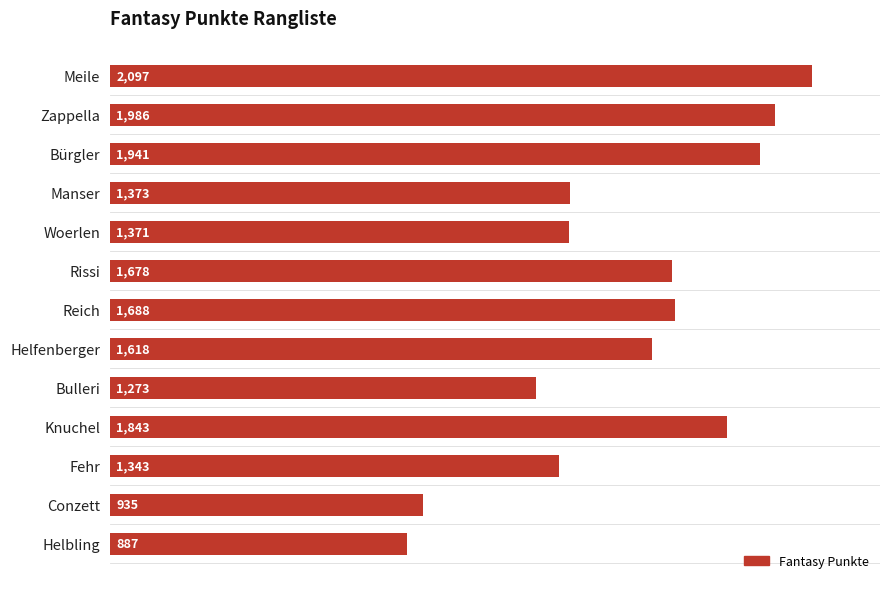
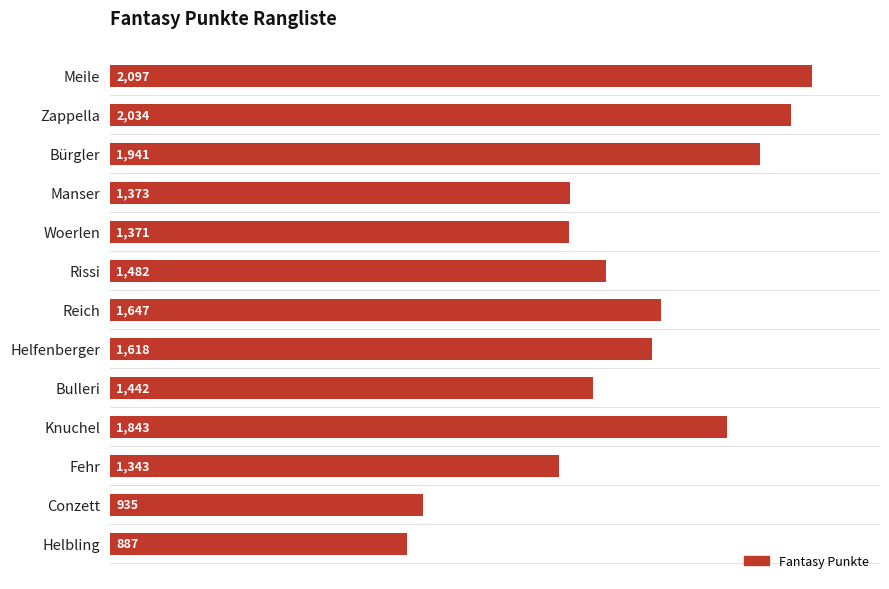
  {
    "Meile": "2,097",
-   "Zappella": "1,986",
+   "Zappella": "2,034",
    "Bürgler": "1,941",
    "Manser": "1,373",
    "Woerlen": "1,371",
-   "Rissi": "1,678",
-   "Reich": "1,688",
+   "Rissi": "1,482",
+   "Reich": "1,647",
    "Helfenberger": "1,618",
-   "Bulleri": "1,273",
+   "Bulleri": "1,442",
    "Knuchel": "1,843",
    "Fehr": "1,343",
    "Conzett": "935",
    "Helbling": "887"
  }
